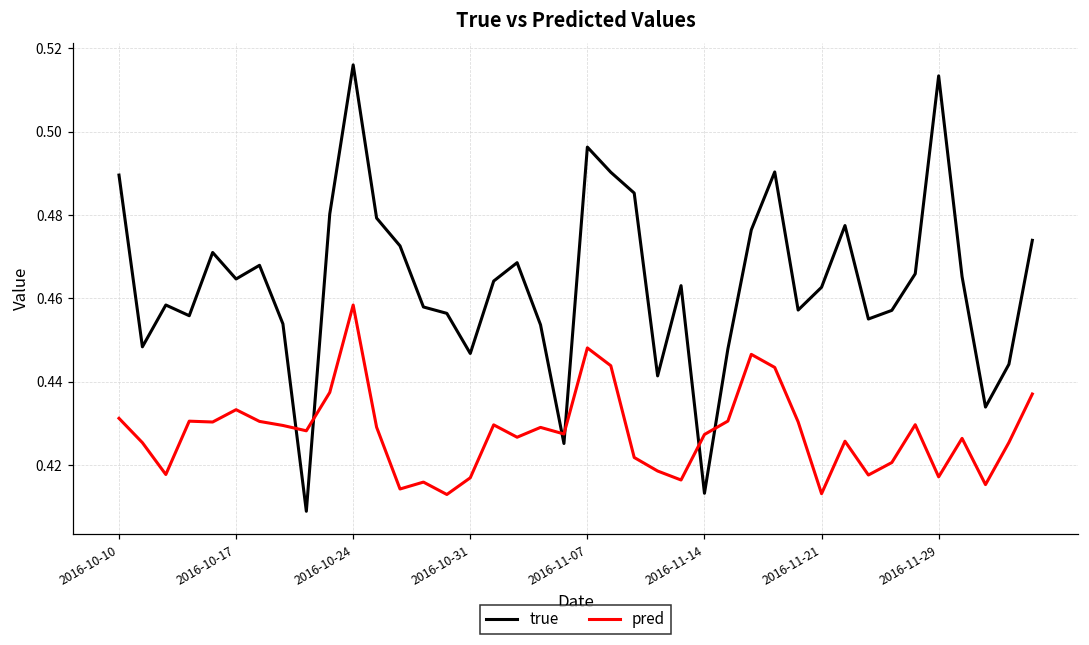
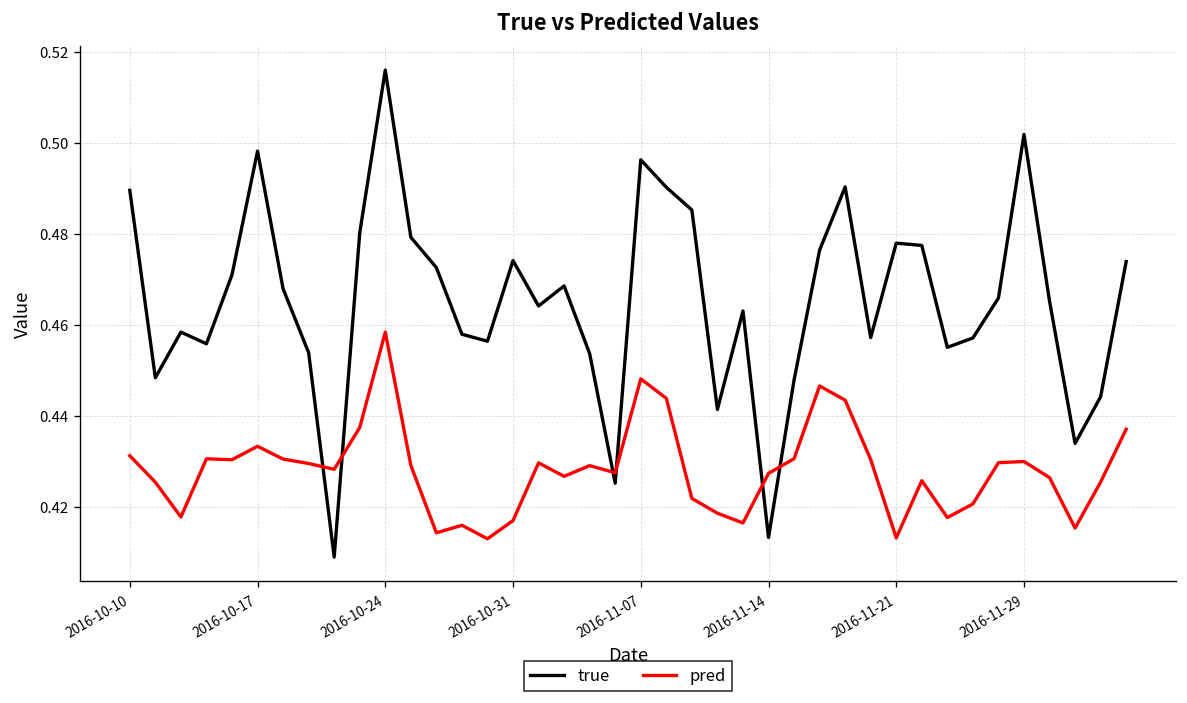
  {
    "true": {
      "2016-10-10": 0.490,
-     "2016-10-17": 0.465,
+     "2016-10-17": 0.498,
      "2016-10-24": 0.516,
-     "2016-10-31": 0.447,
+     "2016-10-31": 0.474,
      "2016-11-07": 0.496,
      "2016-11-14": 0.413,
-     "2016-11-21": 0.463,
-     "2016-11-29": 0.513
+     "2016-11-21": 0.478,
+     "2016-11-29": 0.502
    },
    "pred": {
      "2016-10-10": 0.431,
      "2016-10-17": 0.433,
      "2016-10-24": 0.458,
      "2016-10-31": 0.417,
      "2016-11-07": 0.448,
      "2016-11-14": 0.427,
      "2016-11-21": 0.413,
-     "2016-11-29": 0.417
+     "2016-11-29": 0.430
    }
  }
